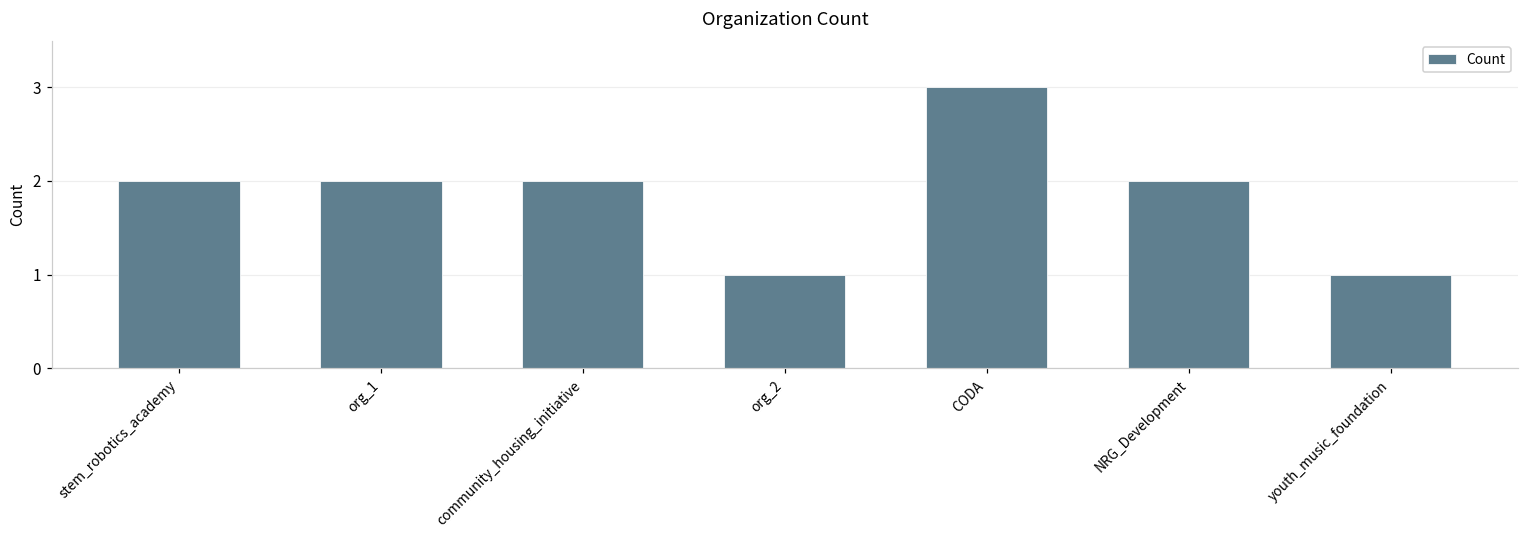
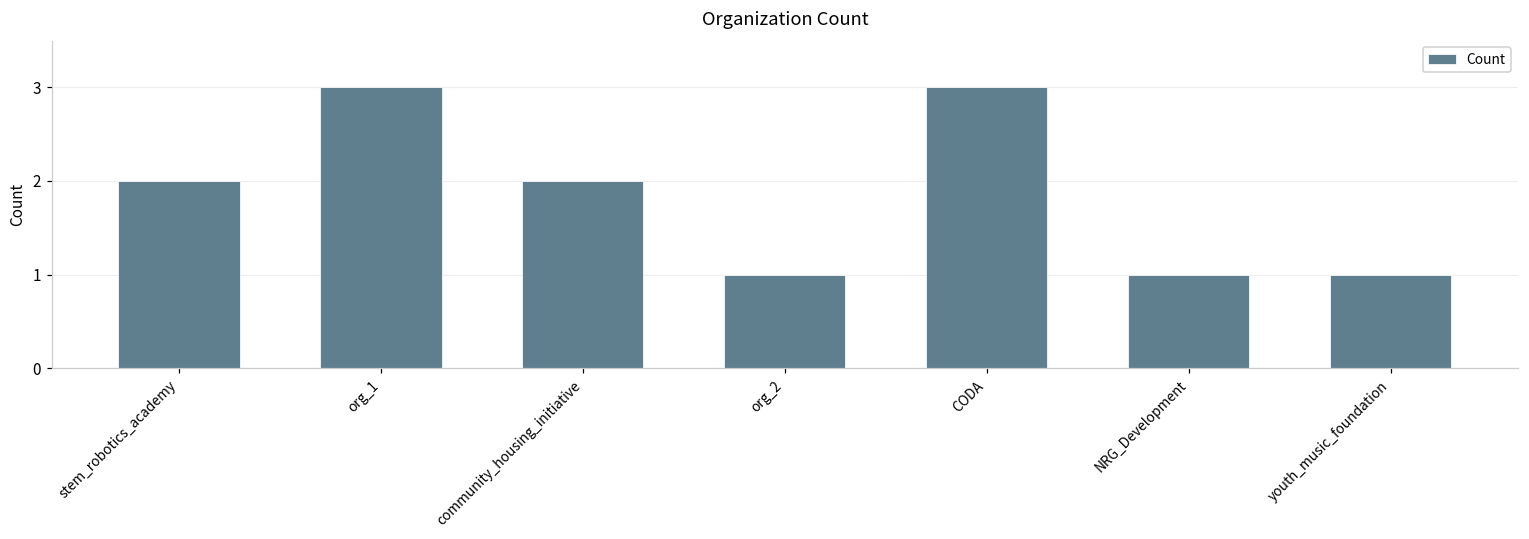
  {
    "stem_robotics_academy": 2,
-   "org_1": 2,
+   "org_1": 3,
    "community_housing_initiative": 2,
    "org_2": 1,
    "CODA": 3,
-   "NRG_Development": 2,
+   "NRG_Development": 1,
    "youth_music_foundation": 1
  }
